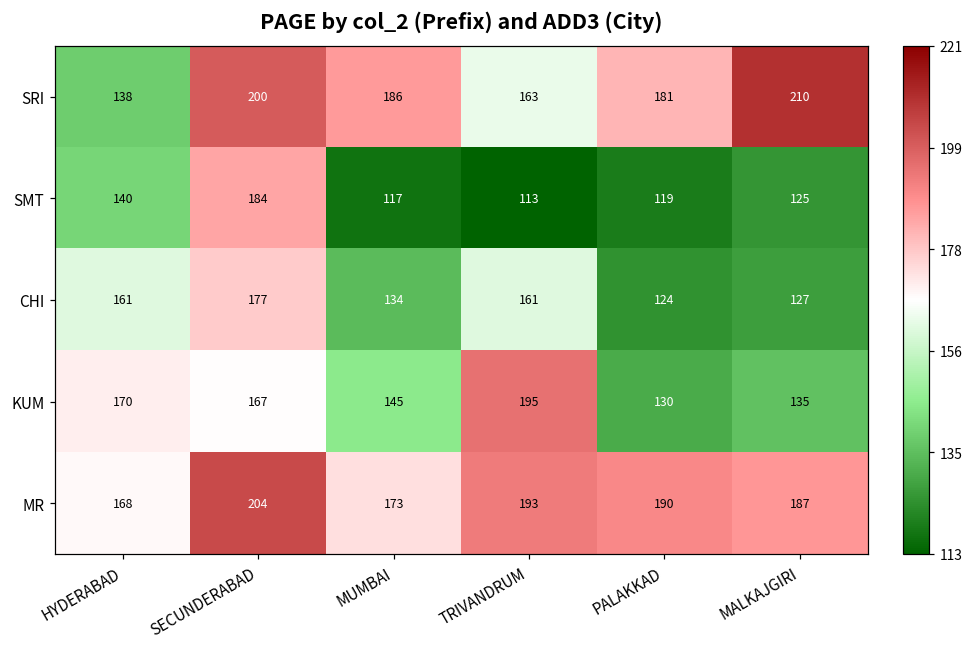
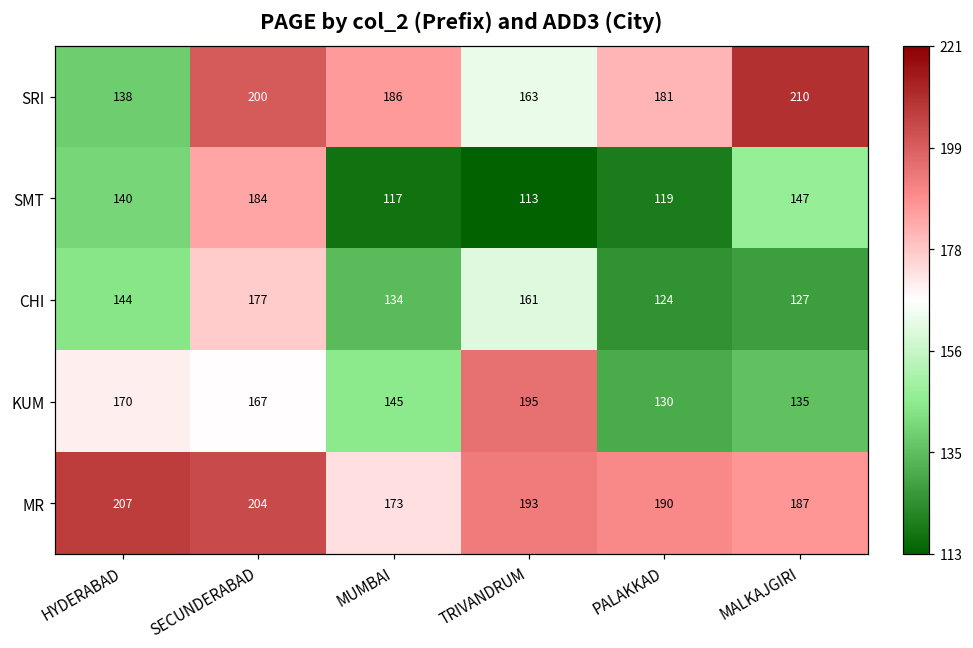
  {
    "SRI": {
      "HYDERABAD": 138,
      "SECUNDERABAD": 200,
      "MUMBAI": 186,
      "TRIVANDRUM": 163,
      "PALAKKAD": 181,
      "MALKAJGIRI": 210
    },
    "SMT": {
      "HYDERABAD": 140,
      "SECUNDERABAD": 184,
      "MUMBAI": 117,
      "TRIVANDRUM": 113,
      "PALAKKAD": 119,
-     "MALKAJGIRI": 125
+     "MALKAJGIRI": 147
    },
    "CHI": {
-     "HYDERABAD": 161,
+     "HYDERABAD": 144,
      "SECUNDERABAD": 177,
      "MUMBAI": 134,
      "TRIVANDRUM": 161,
      "PALAKKAD": 124,
      "MALKAJGIRI": 127
    },
    "KUM": {
      "HYDERABAD": 170,
      "SECUNDERABAD": 167,
      "MUMBAI": 145,
      "TRIVANDRUM": 195,
      "PALAKKAD": 130,
      "MALKAJGIRI": 135
    },
    "MR": {
-     "HYDERABAD": 168,
+     "HYDERABAD": 207,
      "SECUNDERABAD": 204,
      "MUMBAI": 173,
      "TRIVANDRUM": 193,
      "PALAKKAD": 190,
      "MALKAJGIRI": 187
    }
  }
